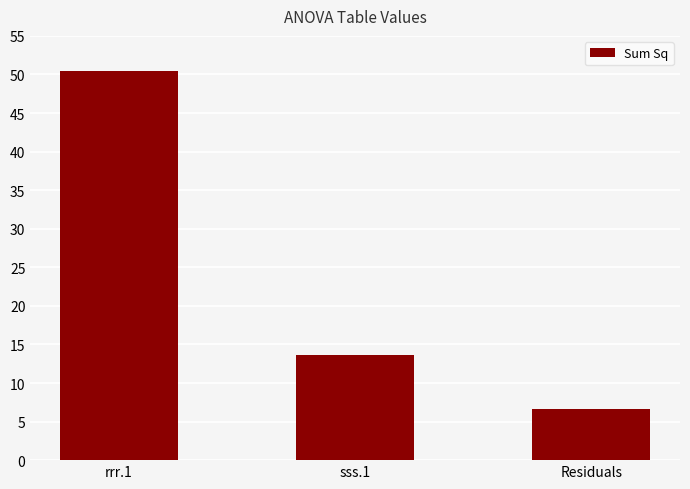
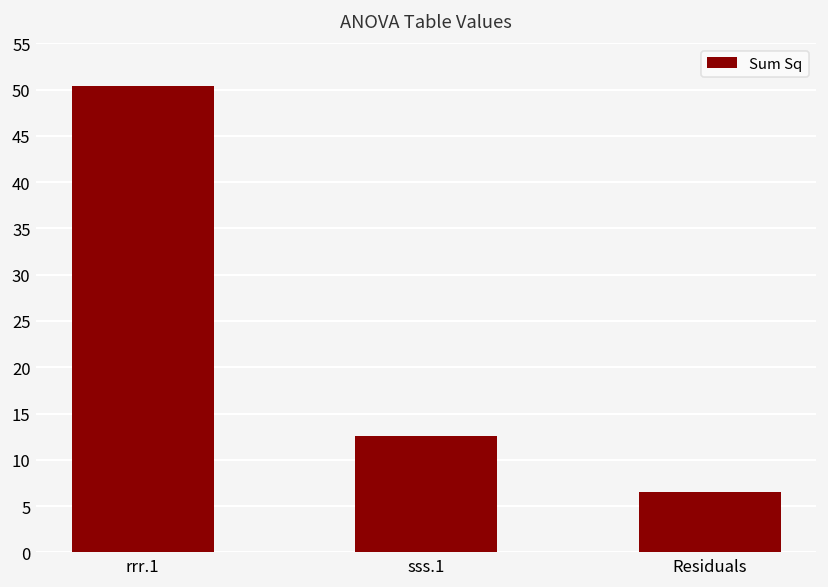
  {
    "rrr.1": 50,
-   "sss.1": 14,
+   "sss.1": 13,
    "Residuals": 7
  }
